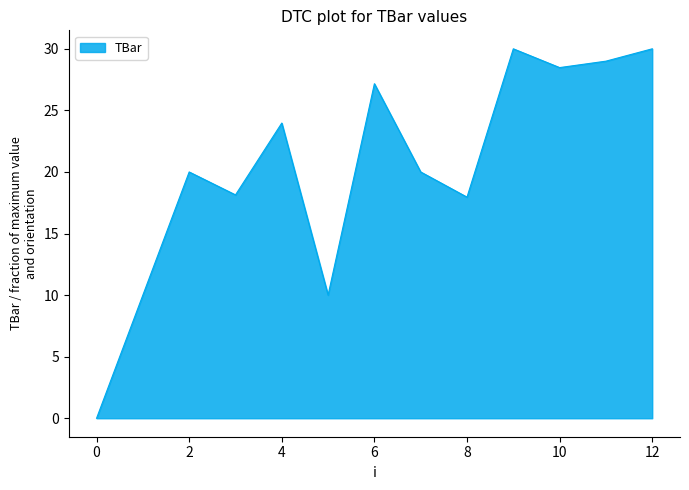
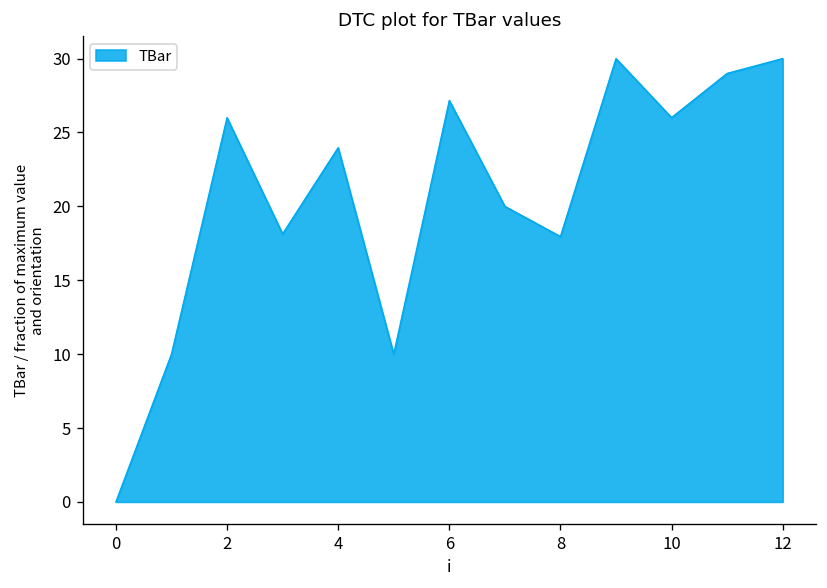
  {
    "0": 0.0,
-   "2": 20,
+   "2": 26,
    "4": 24.0,
    "6": 27.2,
    "8": 18.0,
-   "10": 28.5,
+   "10": 26.0,
    "12": 30.0
  }
